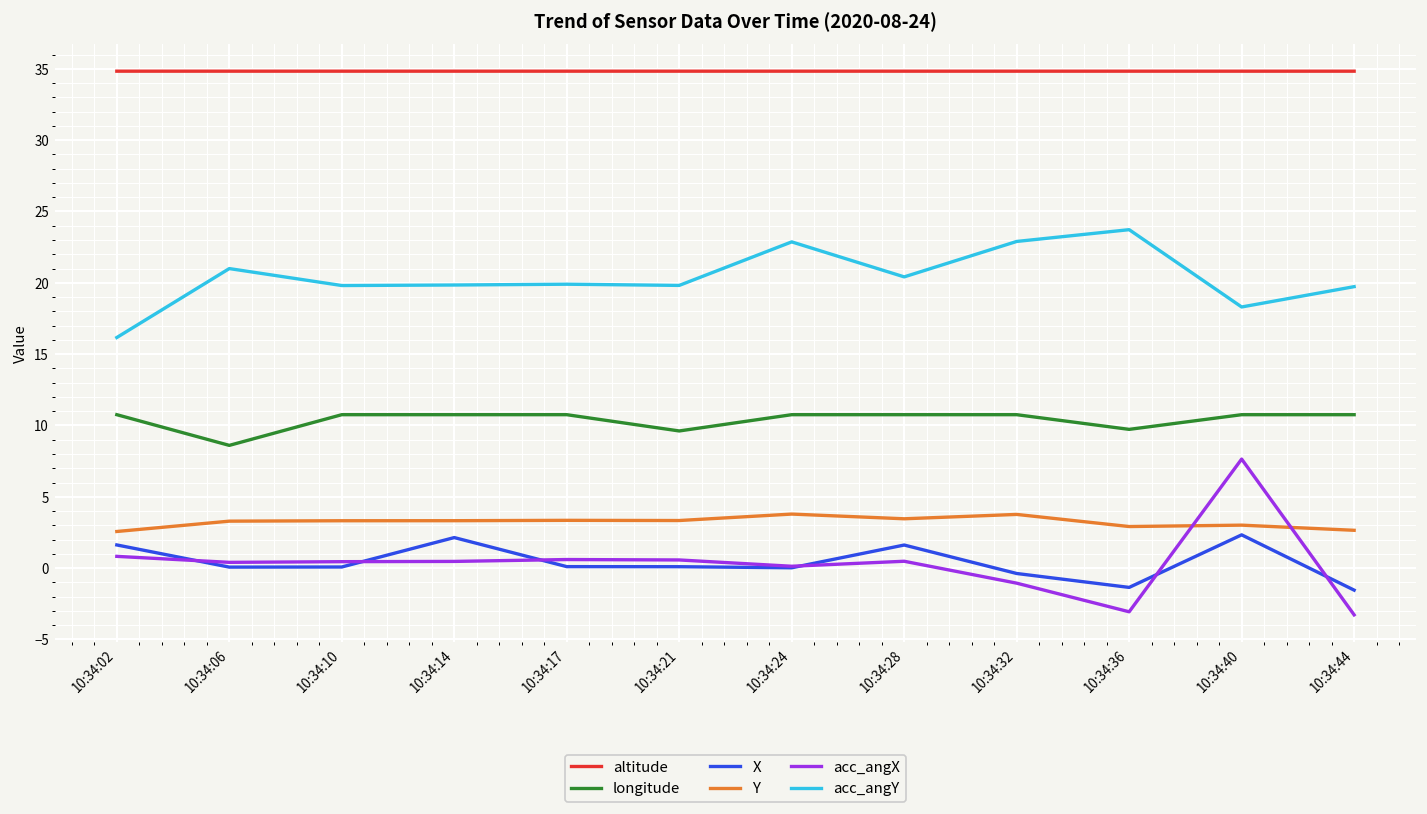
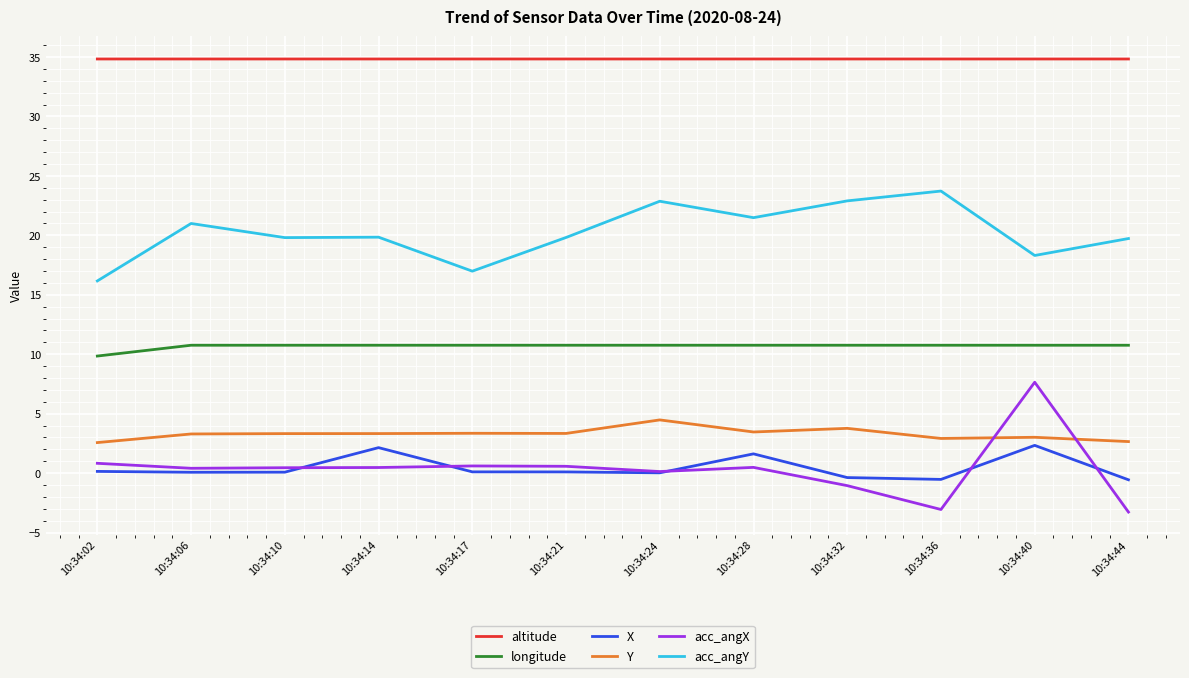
  {
    "altitude": {
      "10:34:02": 34.8,
      "10:34:06": 34.8,
      "10:34:10": 34.8,
      "10:34:14": 34.8,
      "10:34:17": 34.8,
      "10:34:21": 34.8,
      "10:34:24": 34.8,
      "10:34:28": 34.8,
      "10:34:32": 34.8,
      "10:34:36": 34.8,
      "10:34:40": 34.8,
      "10:34:44": 34.8
    },
    "longitude": {
-     "10:34:02": 10.8,
-     "10:34:06": 8.6,
+     "10:34:02": 9.8,
+     "10:34:06": 10.8,
      "10:34:10": 10.8,
      "10:34:14": 10.8,
      "10:34:17": 10.8,
-     "10:34:21": 9.6,
+     "10:34:21": 10.8,
      "10:34:24": 10.8,
      "10:34:28": 10.8,
      "10:34:32": 10.8,
-     "10:34:36": 9.7,
+     "10:34:36": 10.8,
      "10:34:40": 10.8,
      "10:34:44": 10.8
    },
    "X": {
-     "10:34:02": 1.6,
+     "10:34:02": 0.1,
      "10:34:06": 0.1,
      "10:34:10": 0.1,
      "10:34:14": 2.1,
      "10:34:17": 0.1,
      "10:34:21": 0.1,
      "10:34:28": 1.6,
      "10:34:32": -0.4,
-     "10:34:36": -1.4,
+     "10:34:36": -0.5,
      "10:34:40": 2.3,
-     "10:34:44": -1.5
+     "10:34:44": -0.6
    },
    "Y": {
      "10:34:02": 2.6,
      "10:34:06": 3.3,
      "10:34:10": 3.3,
      "10:34:14": 3.3,
      "10:34:17": 3.3,
      "10:34:21": 3.3,
-     "10:34:24": 3.8,
+     "10:34:24": 4.5,
      "10:34:28": 3.5,
      "10:34:32": 3.8,
      "10:34:36": 2.9,
      "10:34:40": 3.0,
      "10:34:44": 2.7
    },
    "acc_angX": {
      "10:34:02": 0.8,
      "10:34:06": 0.4,
      "10:34:10": 0.5,
      "10:34:14": 0.5,
      "10:34:17": 0.6,
      "10:34:21": 0.6,
      "10:34:28": 0.5,
      "10:34:32": -1.1,
      "10:34:36": -3.1,
      "10:34:40": 7.6,
      "10:34:44": -3.3
    },
    "acc_angY": {
      "10:34:02": 16.2,
      "10:34:06": 21.0,
      "10:34:10": 19.8,
      "10:34:14": 19.8,
-     "10:34:17": 19.9,
+     "10:34:17": 17.0,
      "10:34:21": 19.8,
      "10:34:24": 22.9,
-     "10:34:28": 20.4,
+     "10:34:28": 21.5,
      "10:34:32": 22.9,
      "10:34:36": 23.7,
      "10:34:40": 18.3,
      "10:34:44": 19.7
    }
  }
